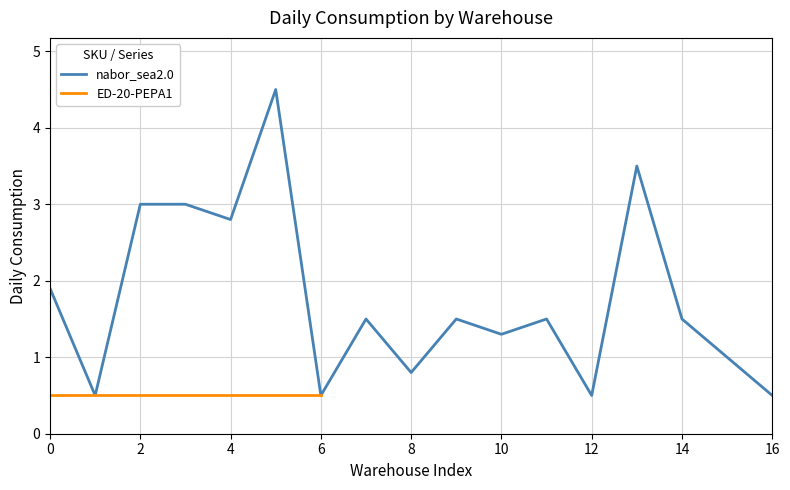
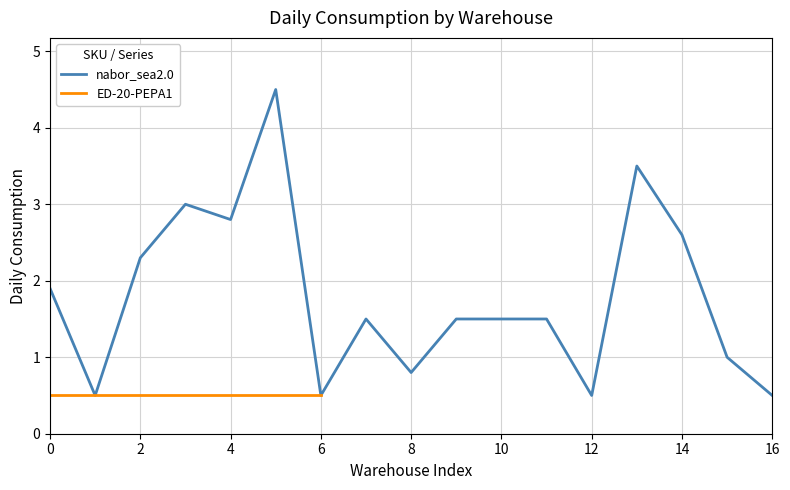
  {
    "nabor_sea2.0": {
      "0": 1.9,
-     "2": 3.0,
+     "2": 2.3,
      "4": 2.8,
      "8": 0.8,
-     "10": 1.3,
+     "10": 1.5,
      "12": 0.5,
-     "14": 1.5,
+     "14": 2.6,
      "16": 0.5
    },
    "ED-20-PEPA1": {
      "0": 0.5,
      "2": 0.5,
      "4": 0.5
    }
  }
